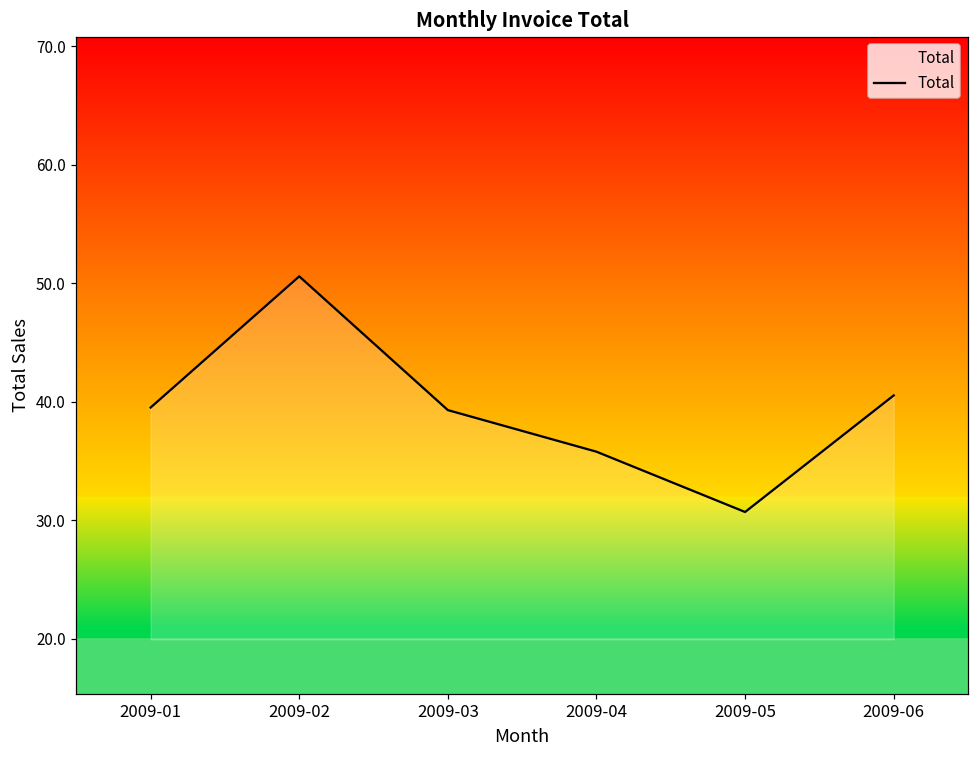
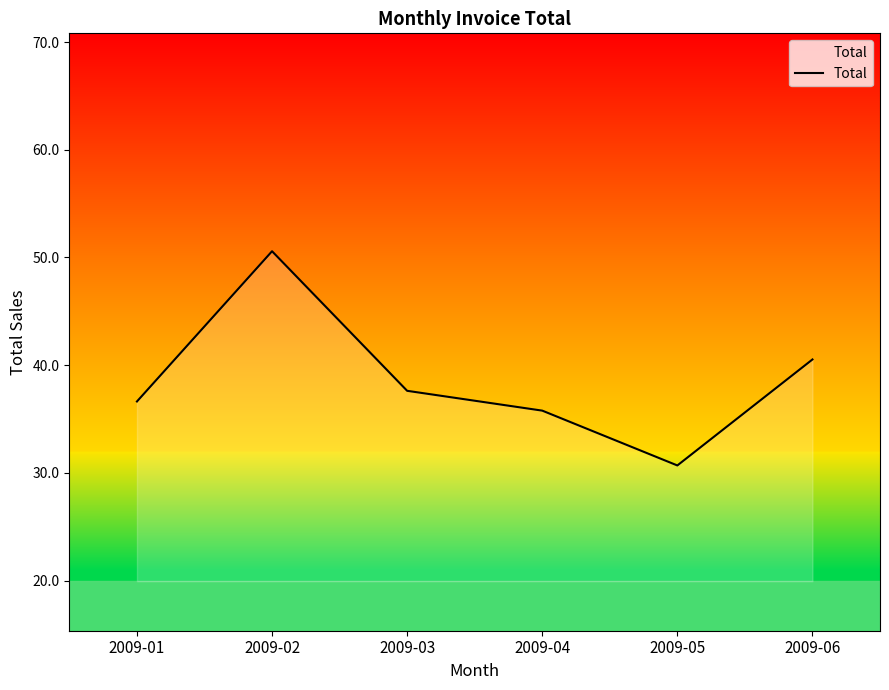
  {
-   "2009-01": 39.5,
+   "2009-01": 36.6,
    "2009-02": 50.6,
-   "2009-03": 39.3,
+   "2009-03": 37.6,
    "2009-04": 35.8,
    "2009-05": 30.7,
    "2009-06": 40.5
  }
